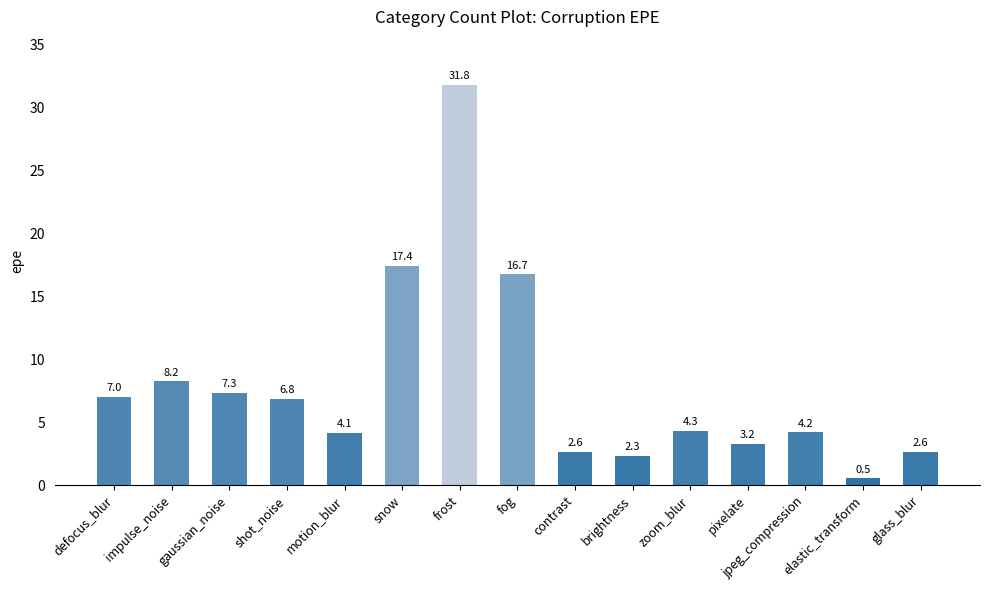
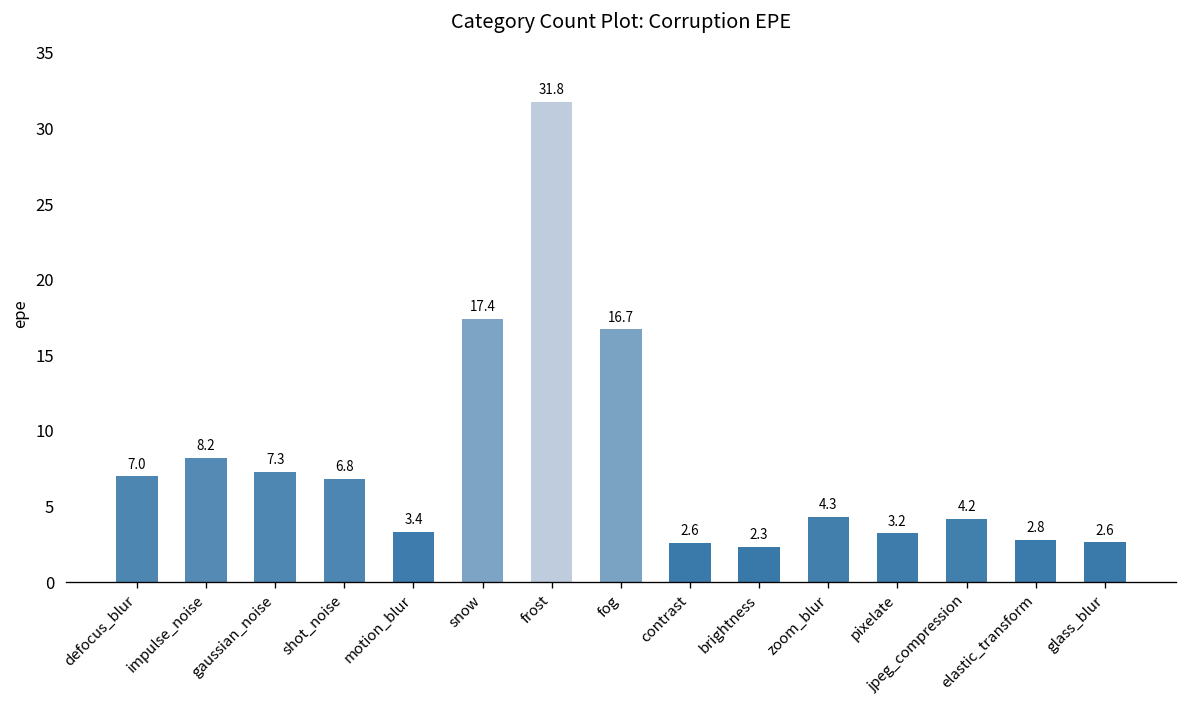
  {
    "defocus_blur": 7.0,
    "impulse_noise": 8.2,
    "gaussian_noise": 7.3,
    "shot_noise": 6.8,
-   "motion_blur": 4.1,
+   "motion_blur": 3.4,
    "snow": 17.4,
    "frost": 31.8,
    "fog": 16.7,
    "contrast": 2.6,
    "brightness": 2.3,
    "zoom_blur": 4.3,
    "pixelate": 3.2,
    "jpeg_compression": 4.2,
-   "elastic_transform": 0.5,
+   "elastic_transform": 2.8,
    "glass_blur": 2.6
  }
